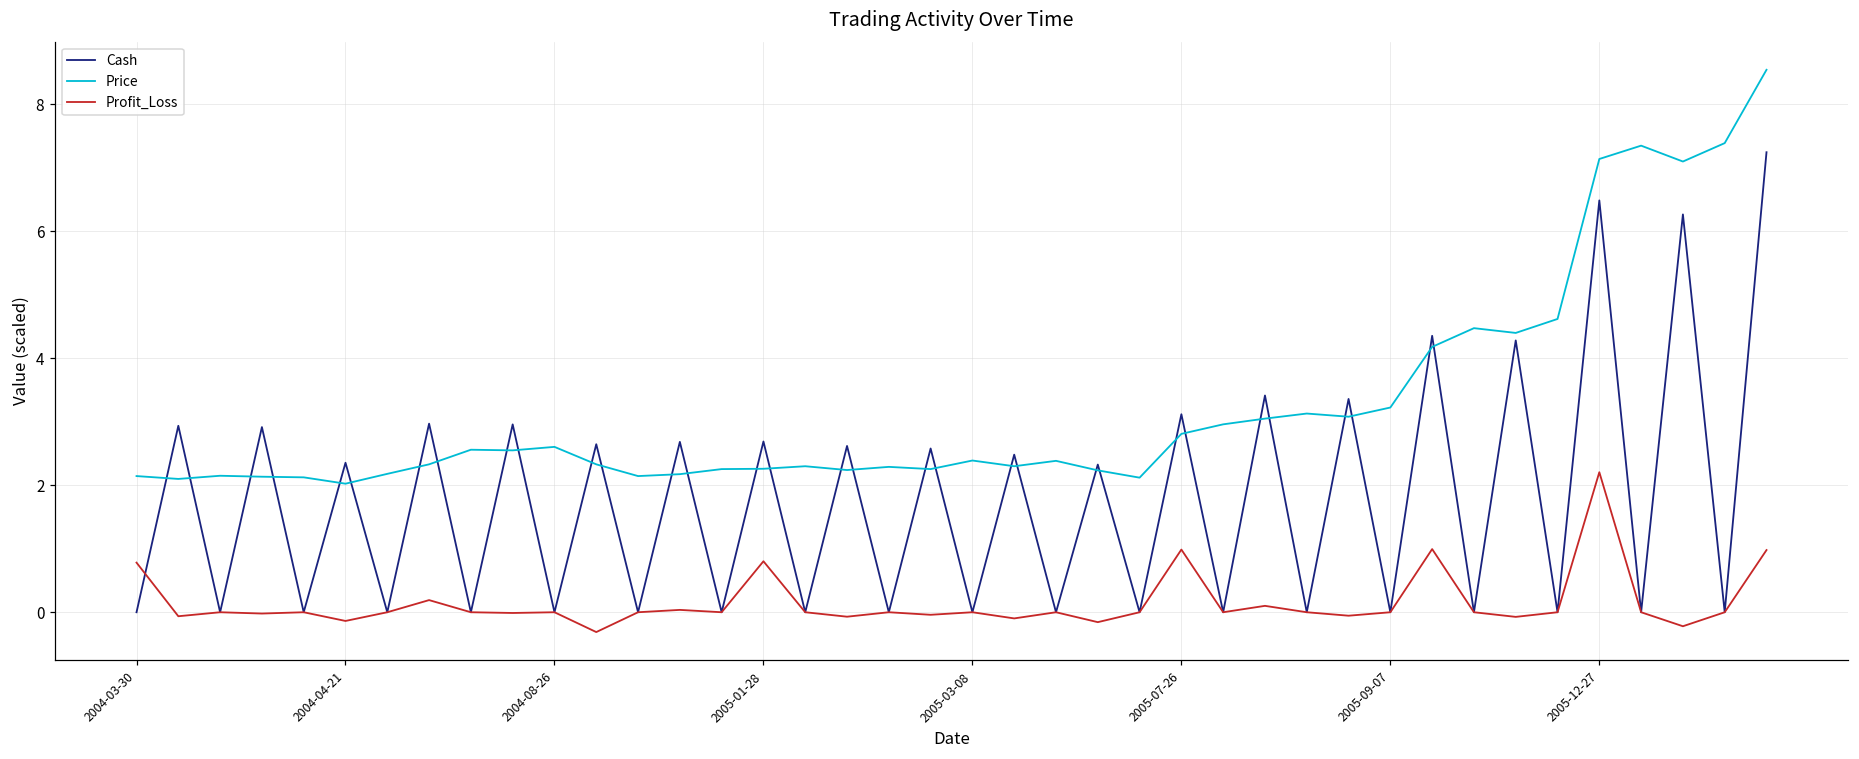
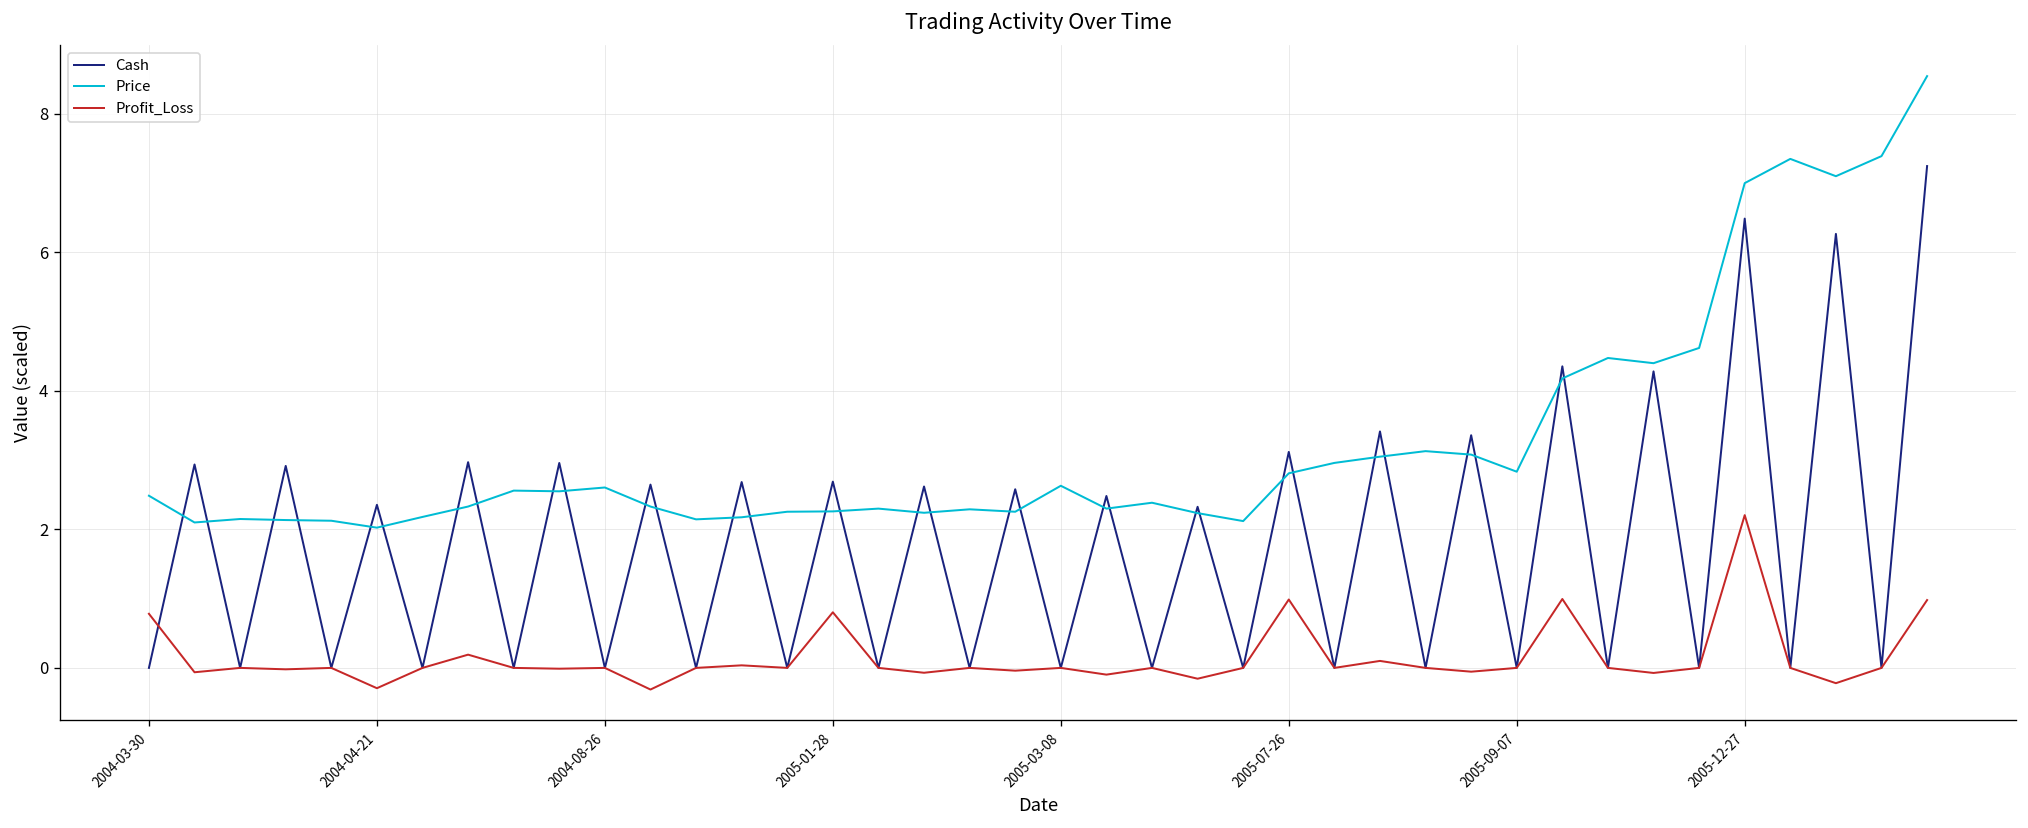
  {
    "Cash": {
      "2004-03-30": 0.0,
      "2004-04-21": 2.4,
      "2005-01-28": 2.7,
      "2005-07-26": 3.1,
      "2005-12-27": 6.5
    },
    "Price": {
-     "2004-03-30": 2.1,
+     "2004-03-30": 2.5,
      "2004-04-21": 2.0,
      "2004-08-26": 2.6,
      "2005-01-28": 2.3,
-     "2005-03-08": 2.4,
+     "2005-03-08": 2.6,
      "2005-07-26": 2.8,
-     "2005-09-07": 3.2,
-     "2005-12-27": 7.1
+     "2005-09-07": 2.8,
+     "2005-12-27": 7.0
    },
    "Profit_Loss": {
      "2004-03-30": 0.8,
-     "2004-04-21": -0.1,
+     "2004-04-21": -0.3,
      "2005-01-28": 0.8,
      "2005-07-26": 1.0,
      "2005-12-27": 2.2
    }
  }
